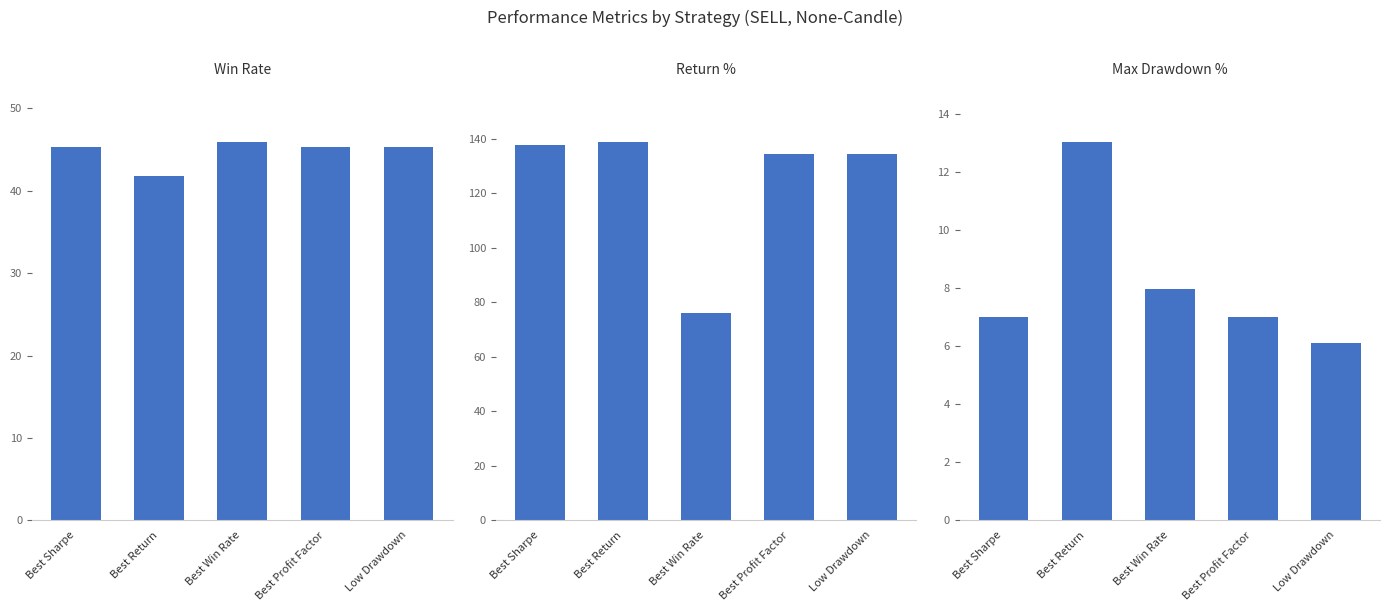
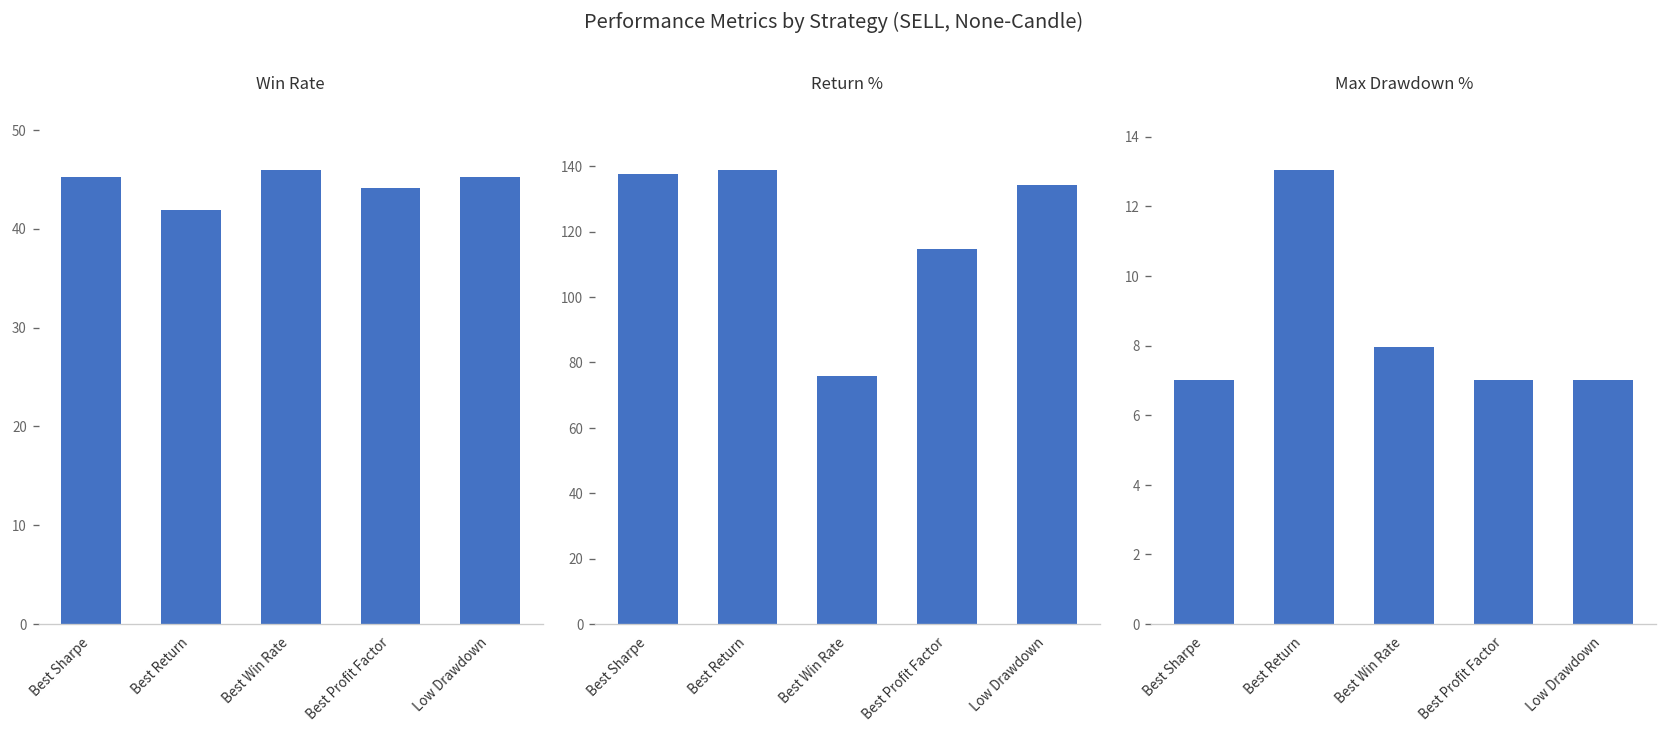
  {
    "Win Rate": {
      "Best Sharpe": 45,
      "Best Return": 42,
      "Best Win Rate": 46,
-     "Best Profit Factor": 45,
+     "Best Profit Factor": 44,
      "Low Drawdown": 45
    },
    "Return %": {
      "Best Sharpe": 138,
      "Best Return": 139,
      "Best Win Rate": 76,
-     "Best Profit Factor": 134,
+     "Best Profit Factor": 115,
      "Low Drawdown": 134
    },
    "Max Drawdown %": {
      "Best Sharpe": 7.0,
      "Best Return": 13.0,
      "Best Win Rate": 8.0,
      "Best Profit Factor": 7.0,
-     "Low Drawdown": 6.1
+     "Low Drawdown": 7.0
    }
  }
